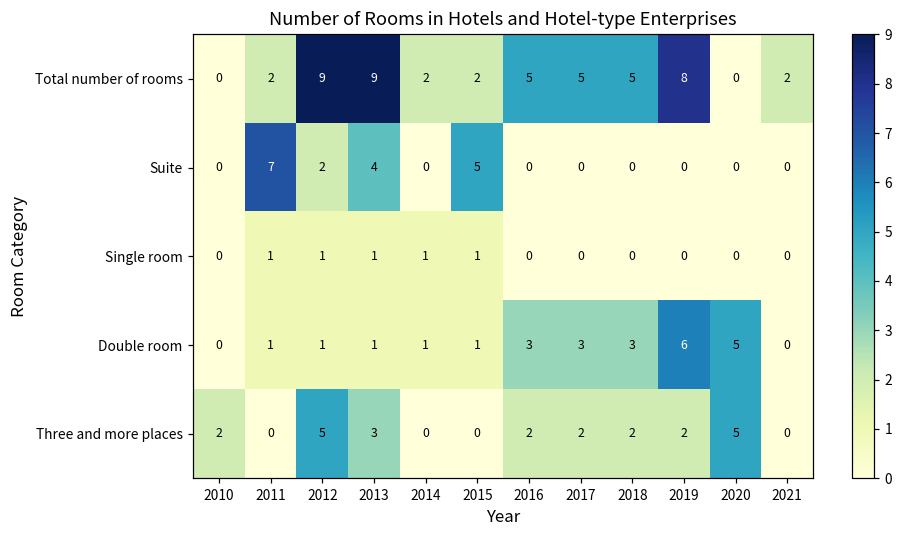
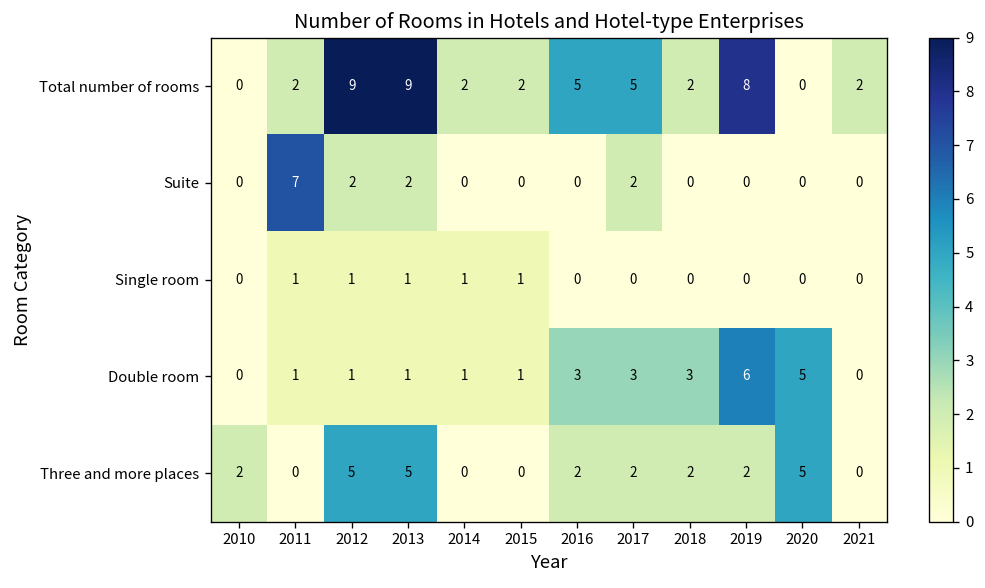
  {
    "Total number of rooms": {
      "2010": 0,
      "2011": 2,
      "2012": 9,
      "2013": 9,
      "2014": 2,
      "2015": 2,
      "2016": 5,
      "2017": 5,
-     "2018": 5,
+     "2018": 2,
      "2019": 8,
      "2020": 0,
      "2021": 2
    },
    "Suite": {
      "2010": 0,
      "2011": 7,
      "2012": 2,
-     "2013": 4,
+     "2013": 2,
      "2014": 0,
-     "2015": 5,
+     "2015": 0,
      "2016": 0,
-     "2017": 0,
+     "2017": 2,
      "2018": 0,
      "2019": 0,
      "2020": 0,
      "2021": 0
    },
    "Single room": {
      "2010": 0,
      "2011": 1,
      "2012": 1,
      "2013": 1,
      "2014": 1,
      "2015": 1,
      "2016": 0,
      "2017": 0,
      "2018": 0,
      "2019": 0,
      "2020": 0,
      "2021": 0
    },
    "Double room": {
      "2010": 0,
      "2011": 1,
      "2012": 1,
      "2013": 1,
      "2014": 1,
      "2015": 1,
      "2016": 3,
      "2017": 3,
      "2018": 3,
      "2019": 6,
      "2020": 5,
      "2021": 0
    },
    "Three and more places": {
      "2010": 2,
      "2011": 0,
      "2012": 5,
-     "2013": 3,
+     "2013": 5,
      "2014": 0,
      "2015": 0,
      "2016": 2,
      "2017": 2,
      "2018": 2,
      "2019": 2,
      "2020": 5,
      "2021": 0
    }
  }
